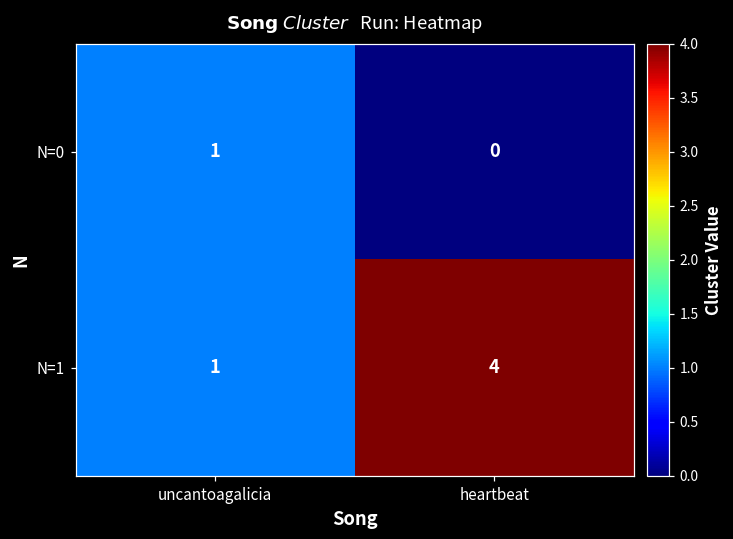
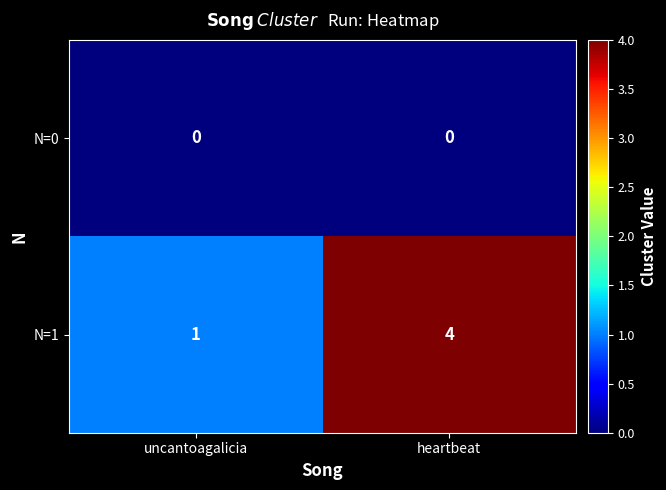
  {
    "N=0": {
-     "uncantoagalicia": 1,
+     "uncantoagalicia": 0,
      "heartbeat": 0
    },
    "N=1": {
      "uncantoagalicia": 1,
      "heartbeat": 4
    }
  }
